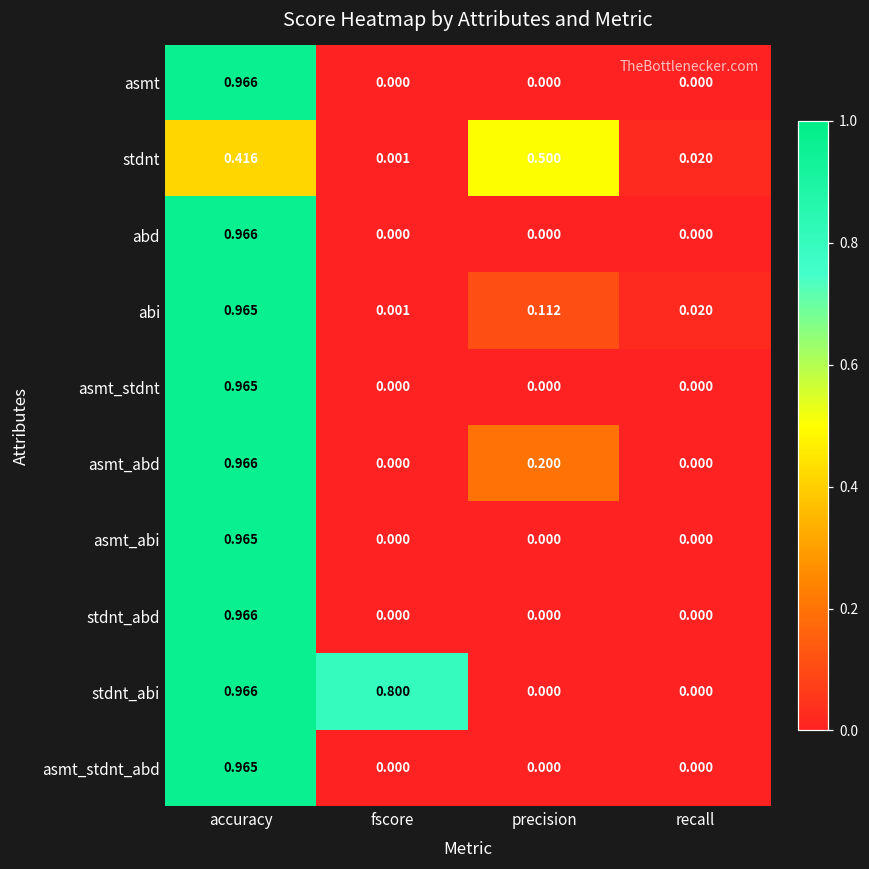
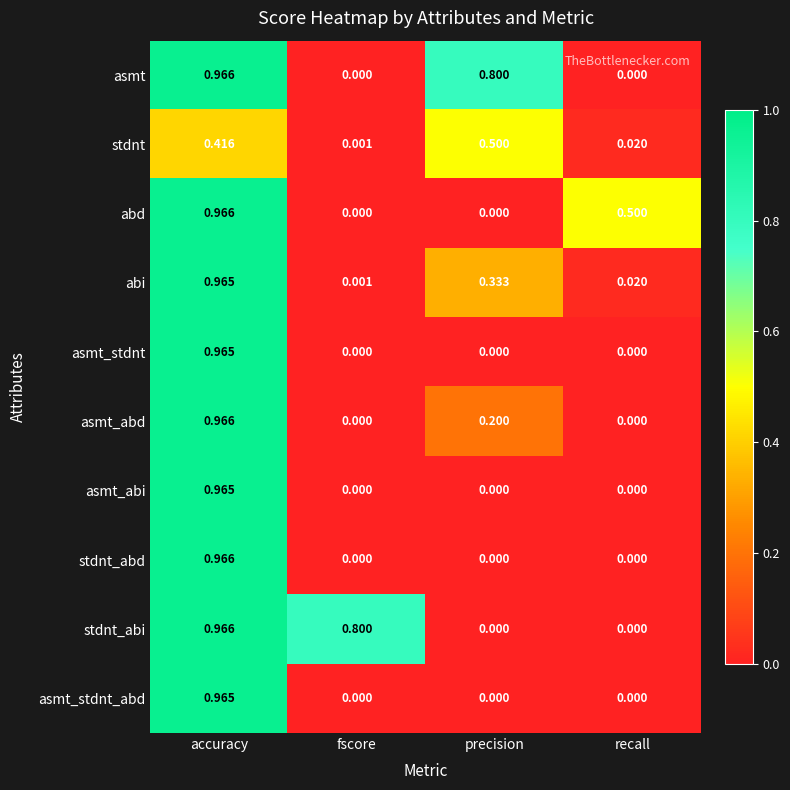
  {
    "asmt": {
      "accuracy": 0.966,
      "fscore": 0.000,
-     "precision": 0.000
+     "precision": 0.800
    },
    "stdnt": {
      "accuracy": 0.416,
      "fscore": 0.001,
      "precision": 0.500,
      "recall": 0.020
    },
    "abd": {
      "accuracy": 0.966,
      "fscore": 0.000,
      "precision": 0.000,
-     "recall": 0.000
+     "recall": 0.500
    },
    "abi": {
      "accuracy": 0.965,
      "fscore": 0.001,
-     "precision": 0.112,
+     "precision": 0.333,
      "recall": 0.020
    },
    "asmt_stdnt": {
      "accuracy": 0.965,
      "fscore": 0.000,
      "precision": 0.000,
      "recall": 0.000
    },
    "asmt_abd": {
      "accuracy": 0.966,
      "fscore": 0.000,
      "precision": 0.200,
      "recall": 0.000
    },
    "asmt_abi": {
      "accuracy": 0.965,
      "fscore": 0.000,
      "precision": 0.000,
      "recall": 0.000
    },
    "stdnt_abd": {
      "accuracy": 0.966,
      "fscore": 0.000,
      "precision": 0.000,
      "recall": 0.000
    },
    "stdnt_abi": {
      "accuracy": 0.966,
      "fscore": 0.800,
      "precision": 0.000,
      "recall": 0.000
    },
    "asmt_stdnt_abd": {
      "accuracy": 0.965,
      "fscore": 0.000,
      "precision": 0.000,
      "recall": 0.000
    }
  }
